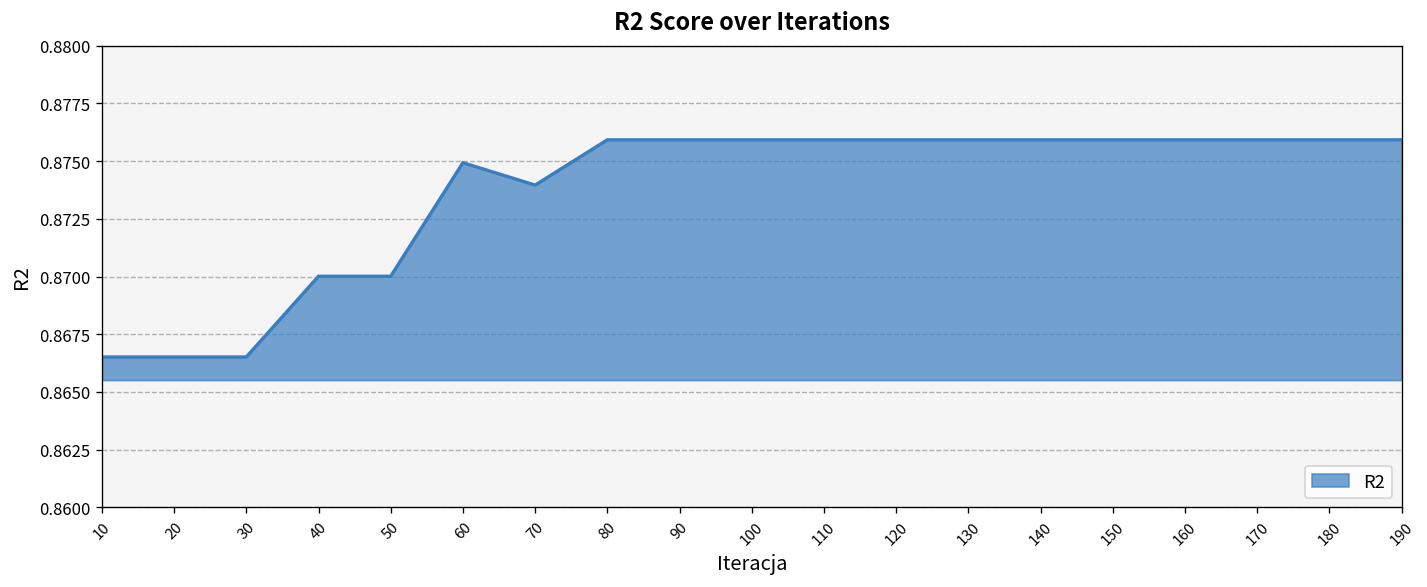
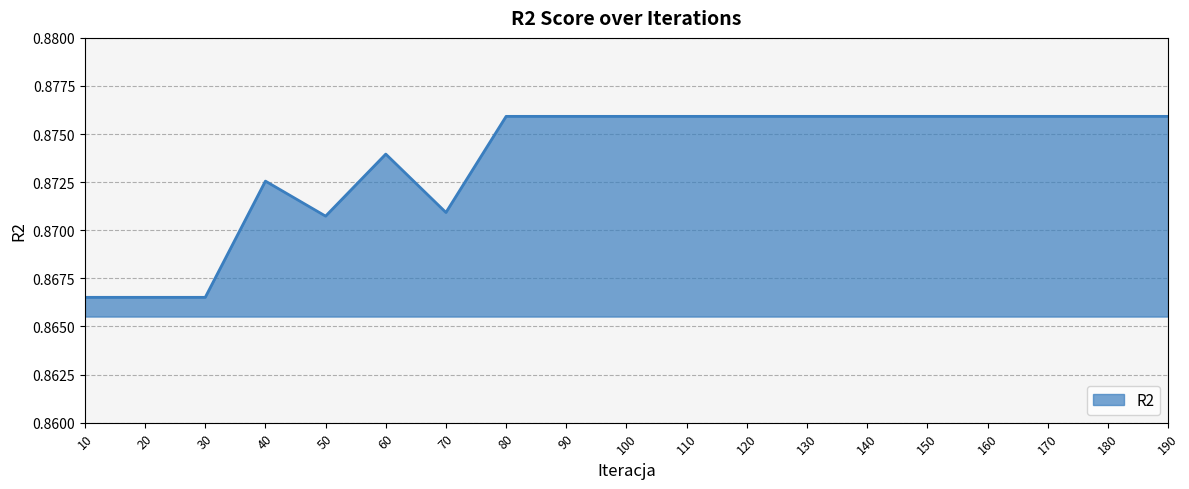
  {
    "10": 0.8665,
    "20": 0.8665,
    "30": 0.8665,
-   "40": 0.8700,
-   "50": 0.8700,
-   "60": 0.8749,
-   "70": 0.8740,
+   "40": 0.8726,
+   "50": 0.8707,
+   "60": 0.8740,
+   "70": 0.8709,
    "80": 0.8759,
    "90": 0.8759,
    "100": 0.8759,
    "110": 0.8759,
    "120": 0.8759,
    "130": 0.8759,
    "140": 0.8759,
    "150": 0.8759,
    "160": 0.8759,
    "170": 0.8759,
    "180": 0.8759,
    "190": 0.8759
  }
